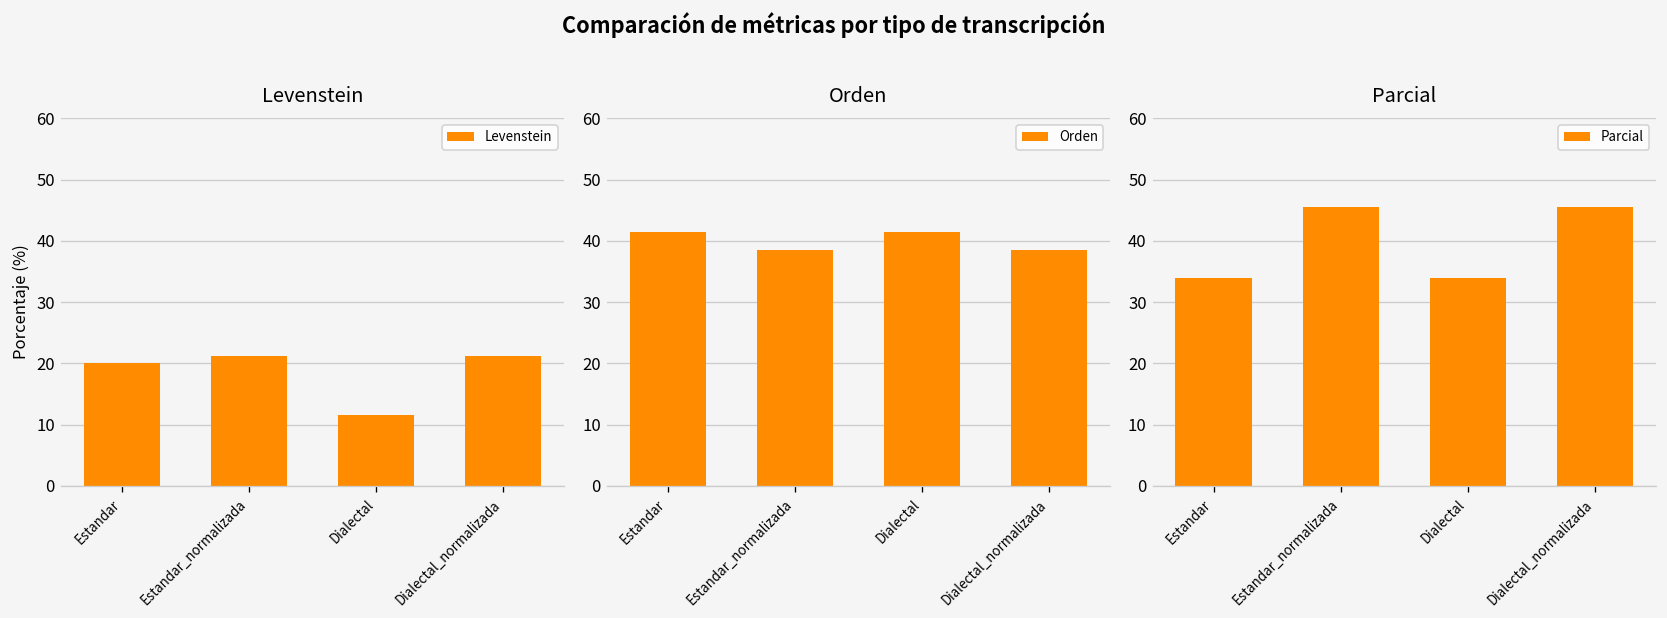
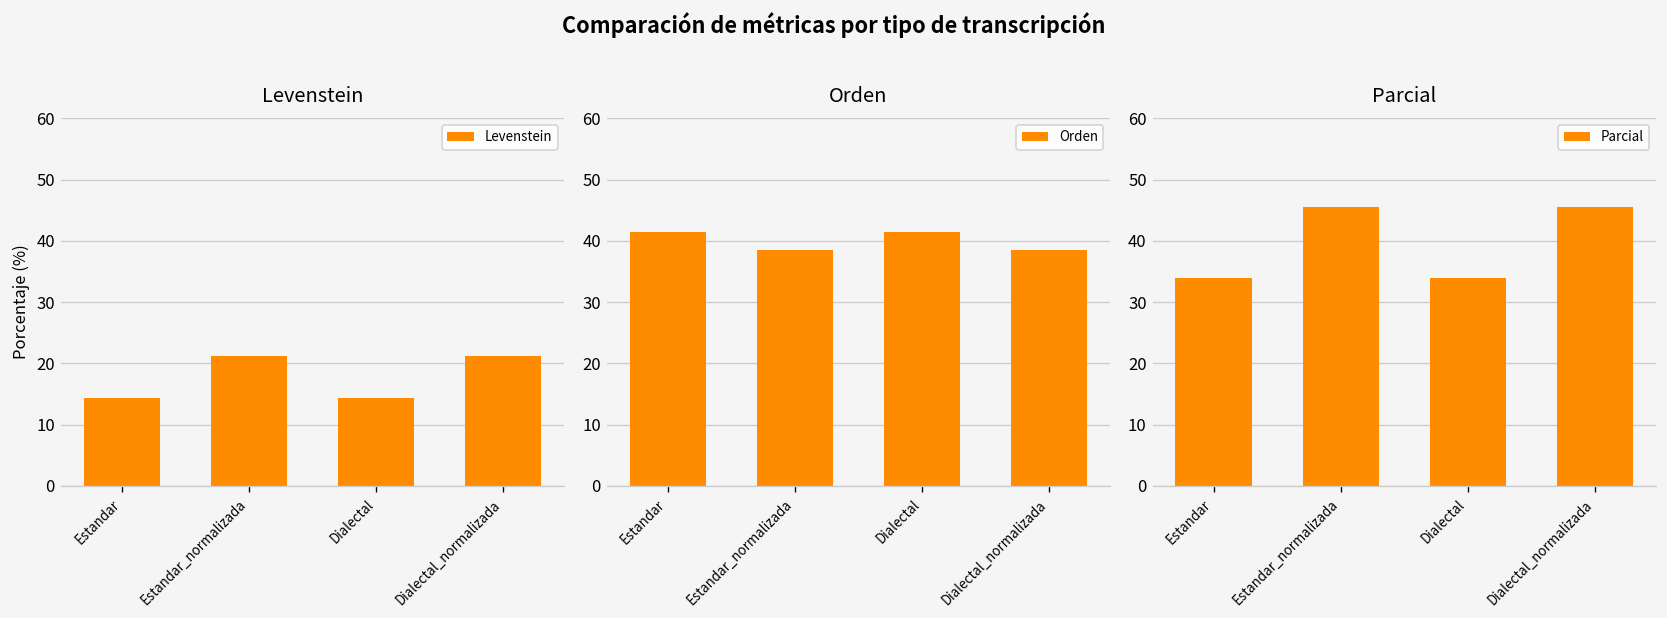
  {
    "Levenstein": {
-     "Estandar": 20,
+     "Estandar": 14,
      "Estandar_normalizada": 21,
-     "Dialectal": 12,
+     "Dialectal": 14,
      "Dialectal_normalizada": 21
    },
    "Orden": {
      "Estandar": 42,
      "Estandar_normalizada": 38,
      "Dialectal": 42,
      "Dialectal_normalizada": 38
    },
    "Parcial": {
      "Estandar": 34,
      "Estandar_normalizada": 45,
      "Dialectal": 34,
      "Dialectal_normalizada": 45
    }
  }
